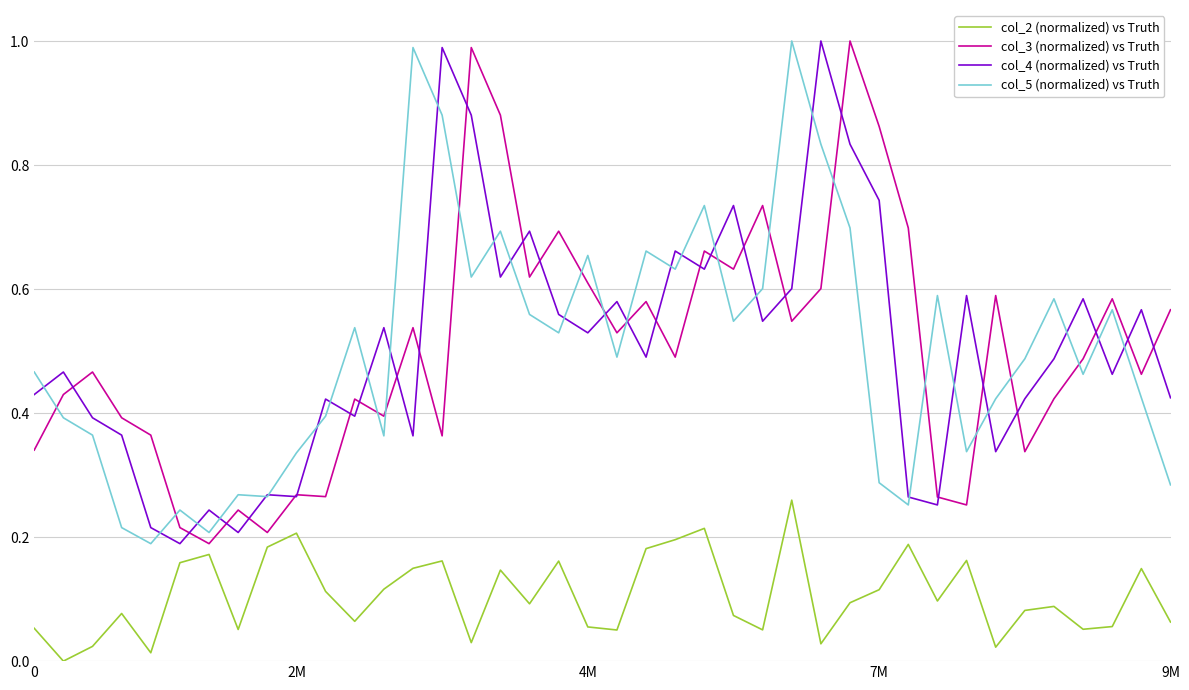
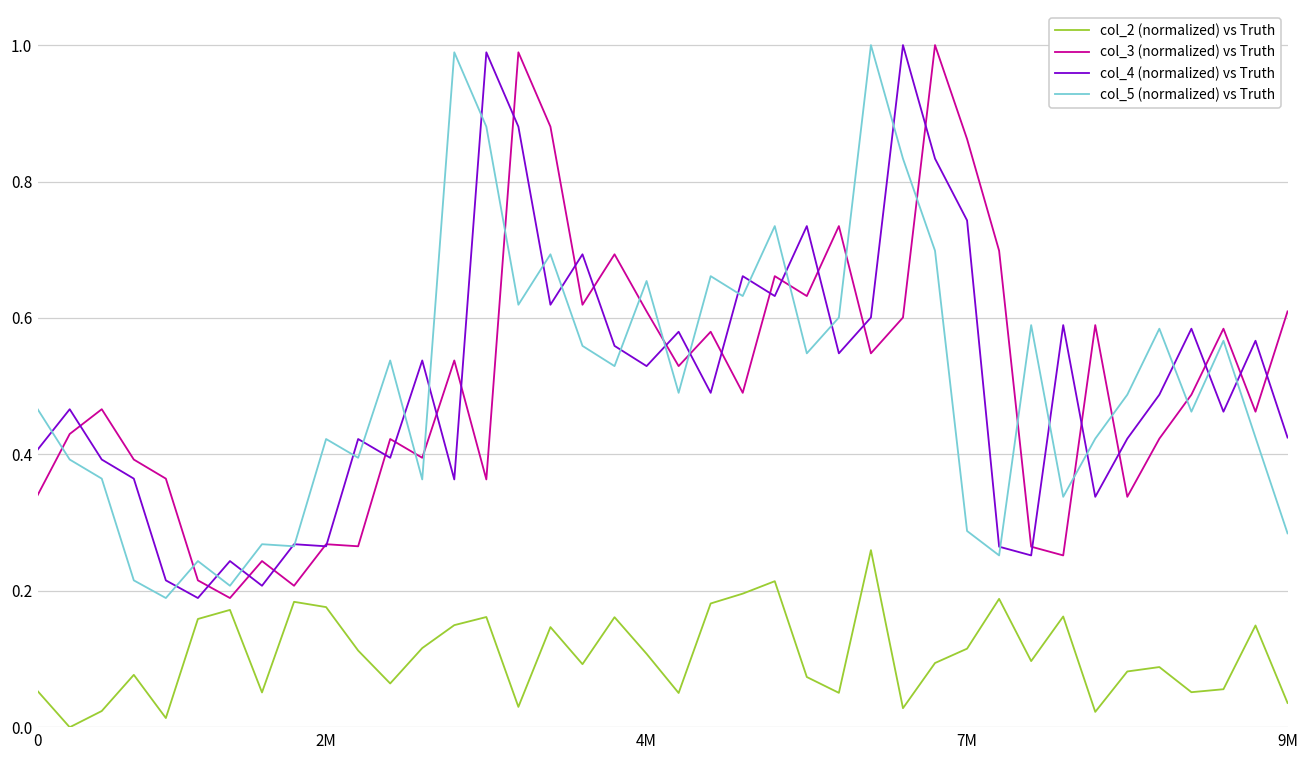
  {
    "col_2 (normalized) vs Truth": {
      "0": 0.05,
-     "2M": 0.21,
-     "4M": 0.06,
+     "2M": 0.18,
+     "4M": 0.11,
      "7M": 0.12,
-     "9M": 0.06
+     "9M": 0.04
    },
    "col_3 (normalized) vs Truth": {
      "0": 0.34,
      "4M": 0.61,
      "7M": 0.86,
-     "9M": 0.57
+     "9M": 0.61
    },
    "col_4 (normalized) vs Truth": {
-     "0": 0.43,
+     "0": 0.41,
      "4M": 0.53,
      "7M": 0.74,
      "9M": 0.42
    },
    "col_5 (normalized) vs Truth": {
      "0": 0.47,
-     "2M": 0.34,
+     "2M": 0.42,
      "4M": 0.65,
      "7M": 0.29,
      "9M": 0.28
    }
  }
